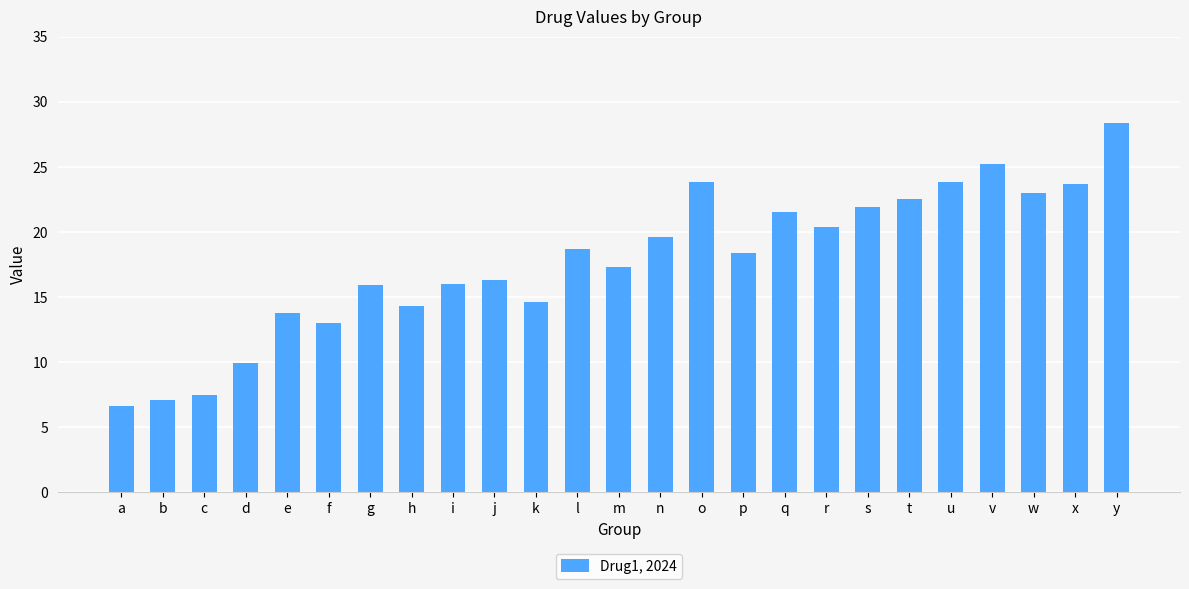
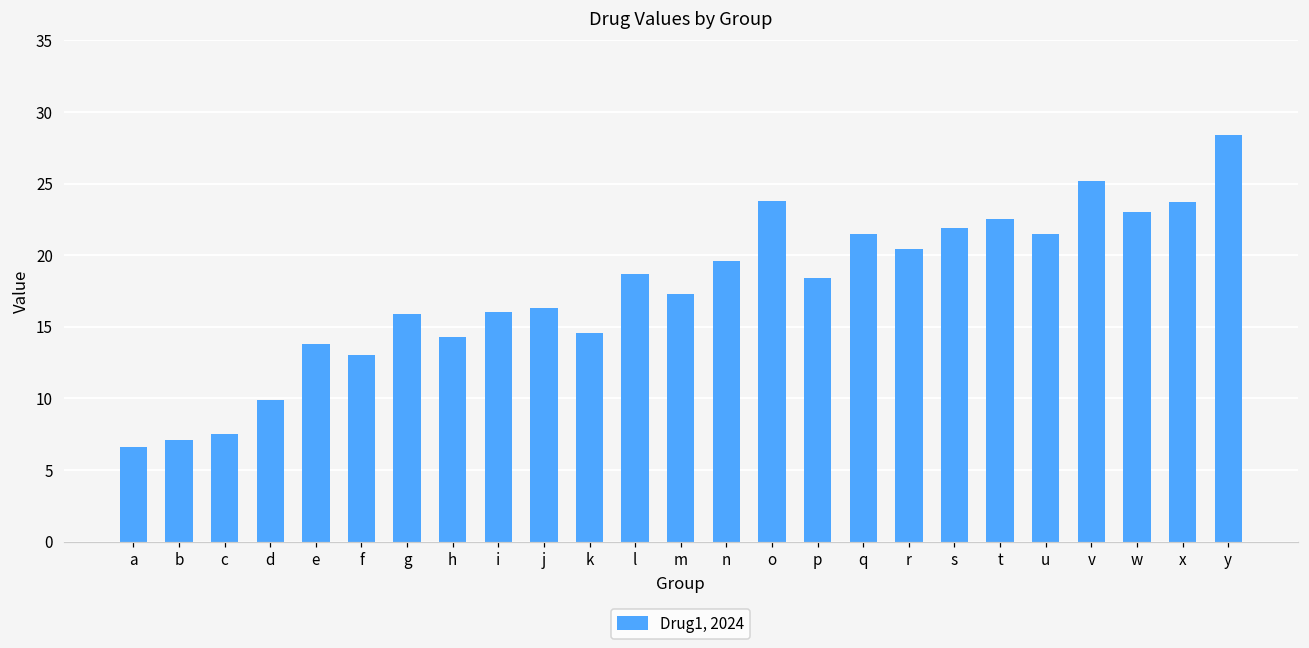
  {
    "a": 6.6,
    "b": 7.1,
    "c": 7.5,
    "d": 9.9,
    "e": 13.8,
    "f": 13.0,
    "g": 15.9,
    "h": 14.3,
    "i": 16.0,
    "j": 16.3,
    "k": 14.6,
    "l": 18.7,
    "m": 17.3,
    "n": 19.6,
    "o": 23.8,
    "p": 18.4,
    "q": 21.5,
    "r": 20.4,
    "s": 21.9,
    "t": 22.5,
-   "u": 23.8,
+   "u": 21.5,
    "v": 25.2,
    "w": 23.0,
    "x": 23.7,
    "y": 28.4
  }
